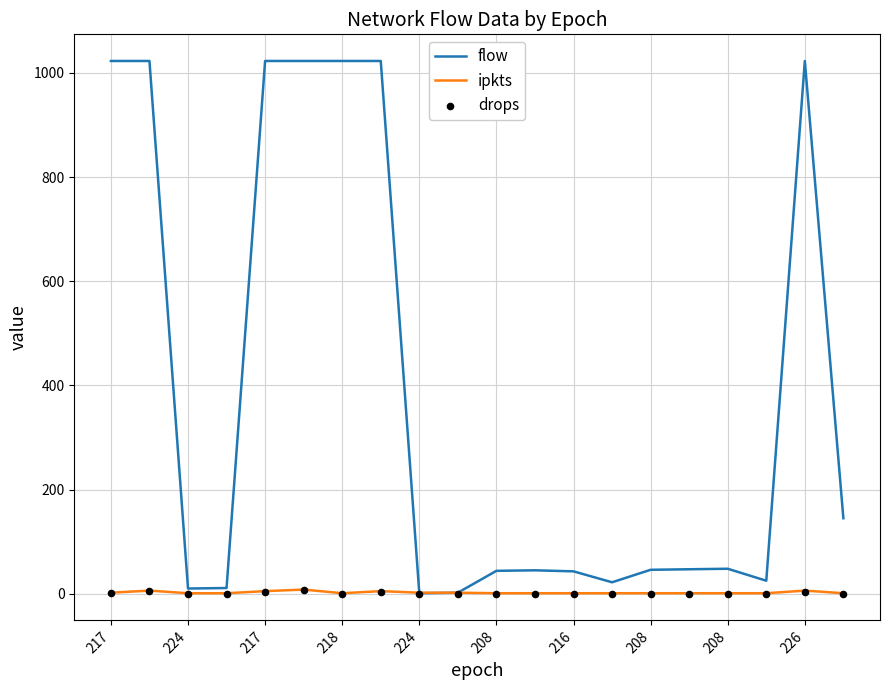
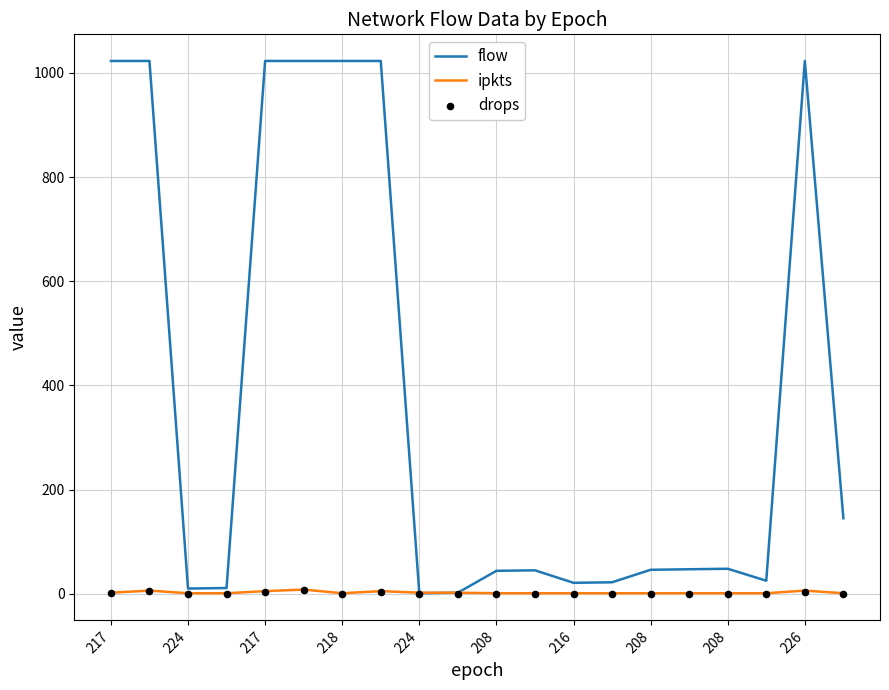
  {
    "flow": {
      "218": 1020,
-     "216": 40,
+     "216": 20,
      "226": 1020
    }
  }
